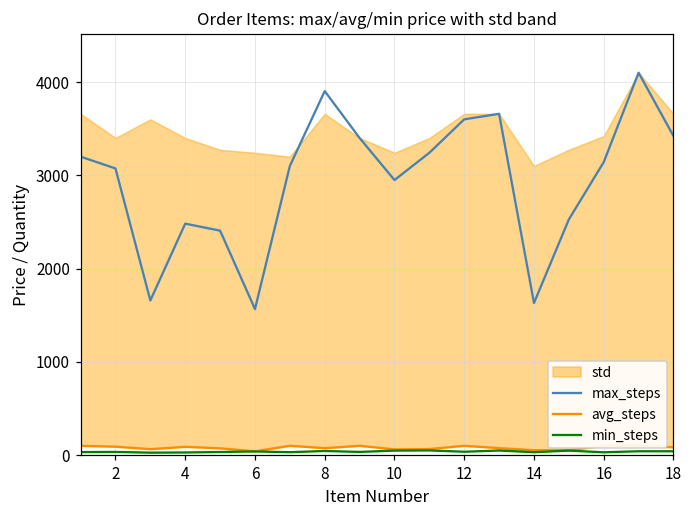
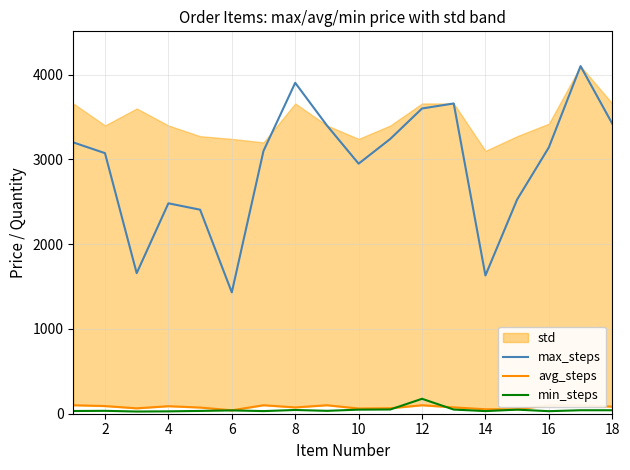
  {
    "max_steps": {
      "2": 3100,
      "4": 2500,
-     "6": 1600,
+     "6": 1400,
      "8": 3900,
      "10": 2900,
      "12": 3600,
      "14": 1600,
      "16": 3100,
      "18": 3400
    },
    "min_steps": {
      "2": 0,
      "4": 0,
      "8": 0,
-     "12": 0,
+     "12": 200,
      "16": 0,
      "18": 0
    }
  }
